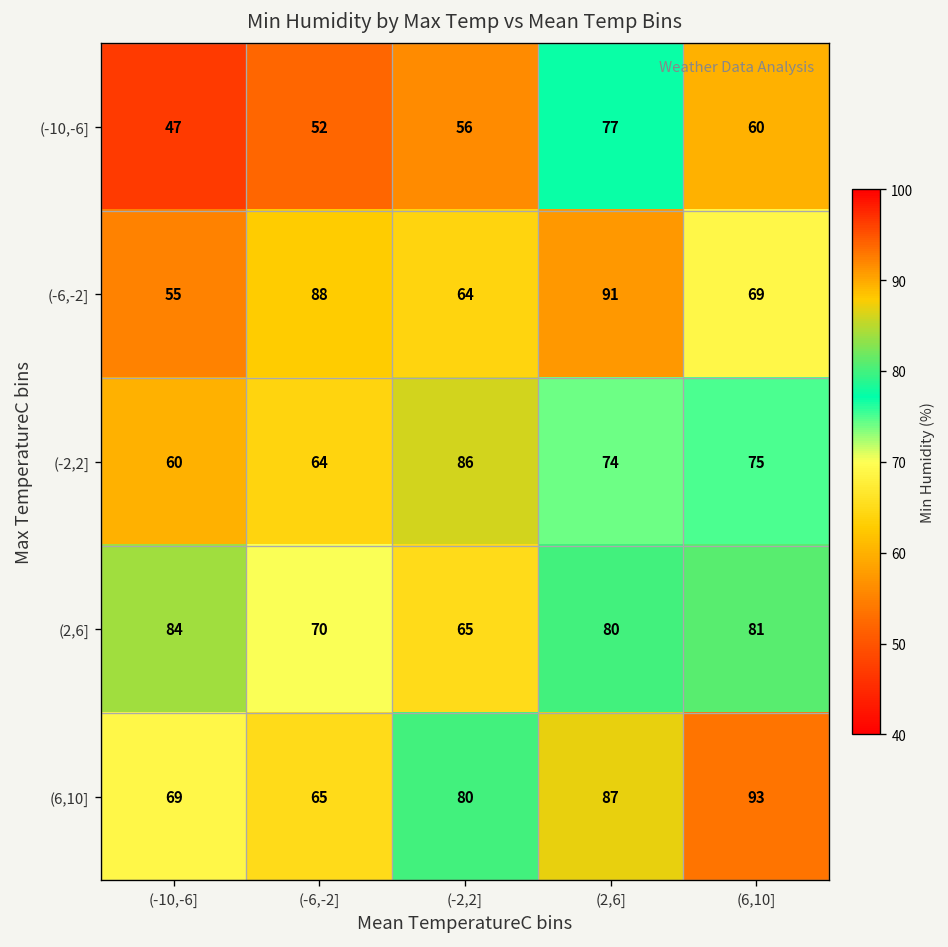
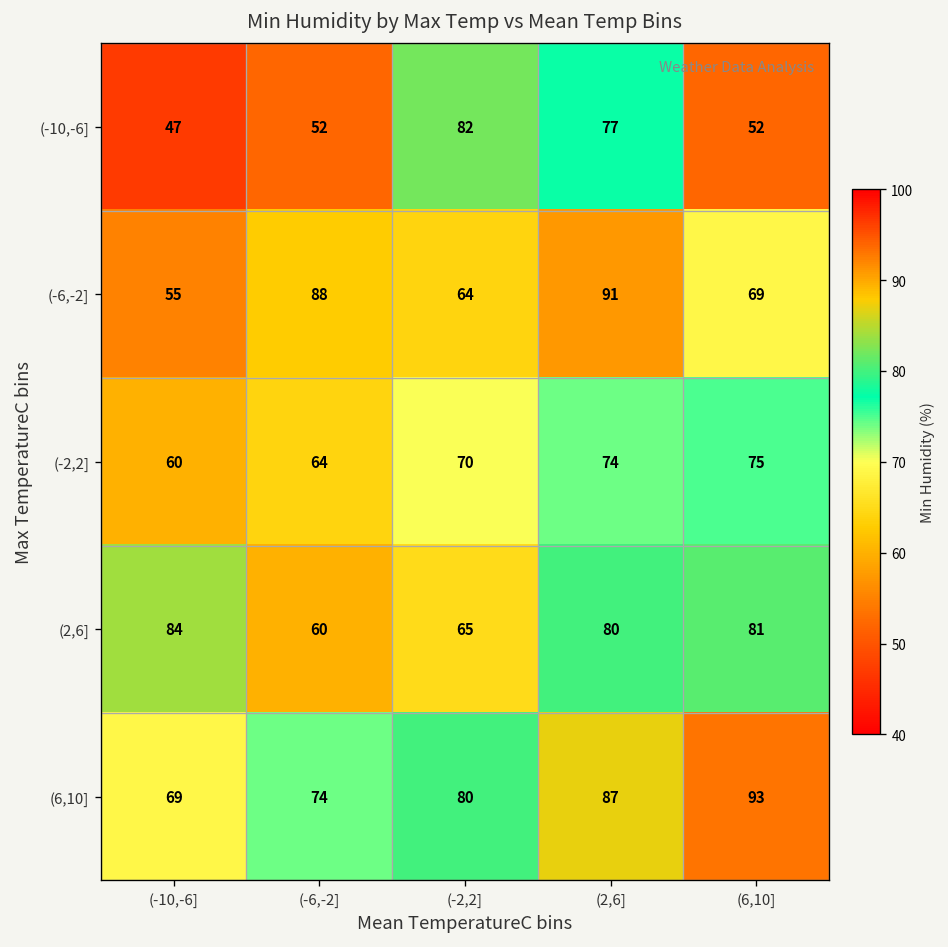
  {
    "(-10,-6]": {
      "(-10,-6]": 47,
      "(-6,-2]": 52,
-     "(-2,2]": 56,
+     "(-2,2]": 82,
      "(2,6]": 77,
-     "(6,10]": 60
+     "(6,10]": 52
    },
    "(-6,-2]": {
      "(-10,-6]": 55,
      "(-6,-2]": 88,
      "(-2,2]": 64,
      "(2,6]": 91,
      "(6,10]": 69
    },
    "(-2,2]": {
      "(-10,-6]": 60,
      "(-6,-2]": 64,
-     "(-2,2]": 86,
+     "(-2,2]": 70,
      "(2,6]": 74,
      "(6,10]": 75
    },
    "(2,6]": {
      "(-10,-6]": 84,
-     "(-6,-2]": 70,
+     "(-6,-2]": 60,
      "(-2,2]": 65,
      "(2,6]": 80,
      "(6,10]": 81
    },
    "(6,10]": {
      "(-10,-6]": 69,
-     "(-6,-2]": 65,
+     "(-6,-2]": 74,
      "(-2,2]": 80,
      "(2,6]": 87,
      "(6,10]": 93
    }
  }
